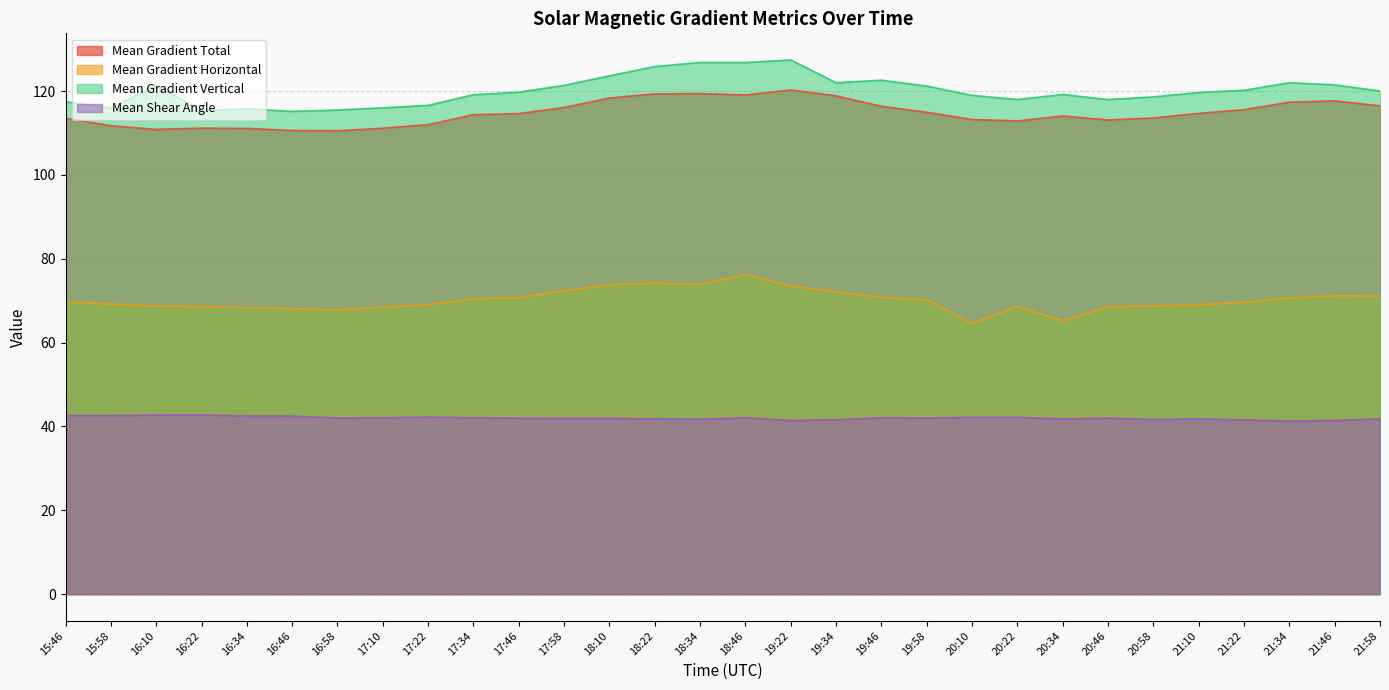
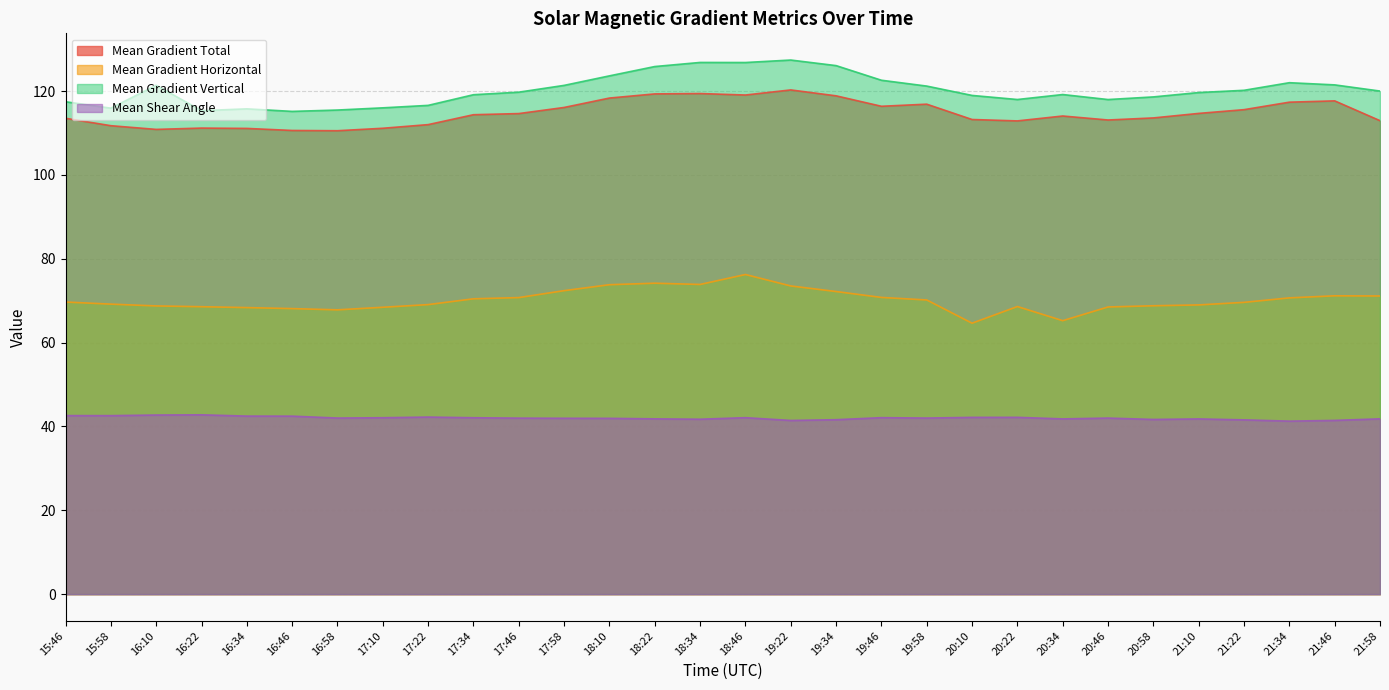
  {
    "Mean Gradient Total": {
      "15:46": 114,
      "15:58": 112,
      "16:10": 111,
      "16:22": 111,
      "16:34": 111,
      "16:46": 111,
      "16:58": 111,
      "17:10": 111,
      "17:22": 112,
      "17:34": 114,
      "17:46": 115,
      "17:58": 116,
      "18:10": 118,
      "18:22": 119,
      "18:34": 119,
      "18:46": 119,
      "19:22": 120,
      "19:34": 119,
      "19:46": 116,
-     "19:58": 115,
+     "19:58": 117,
      "20:10": 113,
      "20:22": 113,
      "20:34": 114,
      "20:46": 113,
      "20:58": 114,
      "21:10": 115,
      "21:22": 116,
      "21:34": 117,
      "21:46": 118,
-     "21:58": 116
+     "21:58": 113
    },
    "Mean Gradient Horizontal": {
      "15:46": 70,
      "15:58": 69,
      "16:10": 69,
      "16:22": 69,
      "16:34": 68,
      "16:46": 68,
      "16:58": 68,
      "17:10": 68,
      "17:22": 69,
      "17:34": 70,
      "17:46": 71,
      "17:58": 72,
      "18:10": 74,
      "18:22": 74,
      "18:34": 74,
      "18:46": 76,
      "19:22": 74,
      "19:34": 72,
      "19:46": 71,
      "19:58": 70,
      "20:10": 65,
      "20:22": 69,
      "20:34": 65,
      "20:46": 69,
      "20:58": 69,
      "21:10": 69,
      "21:22": 70,
      "21:34": 71,
      "21:46": 71,
      "21:58": 71
    },
    "Mean Gradient Vertical": {
      "15:46": 117,
      "16:46": 115,
      "16:58": 115,
      "17:10": 116,
      "17:22": 117,
      "17:34": 119,
      "17:46": 120,
      "17:58": 121,
      "18:10": 124,
      "18:22": 126,
      "18:34": 127,
      "18:46": 127,
      "19:22": 127,
-     "19:34": 122,
+     "19:34": 126,
      "19:46": 123,
      "19:58": 121,
      "20:10": 119,
      "20:22": 118,
      "20:34": 119,
      "20:46": 118,
      "20:58": 119,
      "21:10": 120,
      "21:22": 120,
      "21:34": 122,
      "21:46": 121,
      "21:58": 120
    },
    "Mean Shear Angle": {
      "15:46": 43,
      "15:58": 43,
      "16:10": 43,
      "16:22": 43,
      "16:34": 42,
      "16:46": 42,
      "16:58": 42,
      "17:10": 42,
      "17:22": 42,
      "17:34": 42,
      "17:46": 42,
      "17:58": 42,
      "18:10": 42,
      "18:22": 42,
      "18:34": 42,
      "18:46": 42,
      "19:22": 41,
      "19:34": 42,
      "19:46": 42,
      "19:58": 42,
      "20:10": 42,
      "20:22": 42,
      "20:34": 42,
      "20:46": 42,
      "20:58": 42,
      "21:10": 42,
      "21:22": 42,
      "21:34": 41,
      "21:46": 41,
      "21:58": 42
    }
  }
